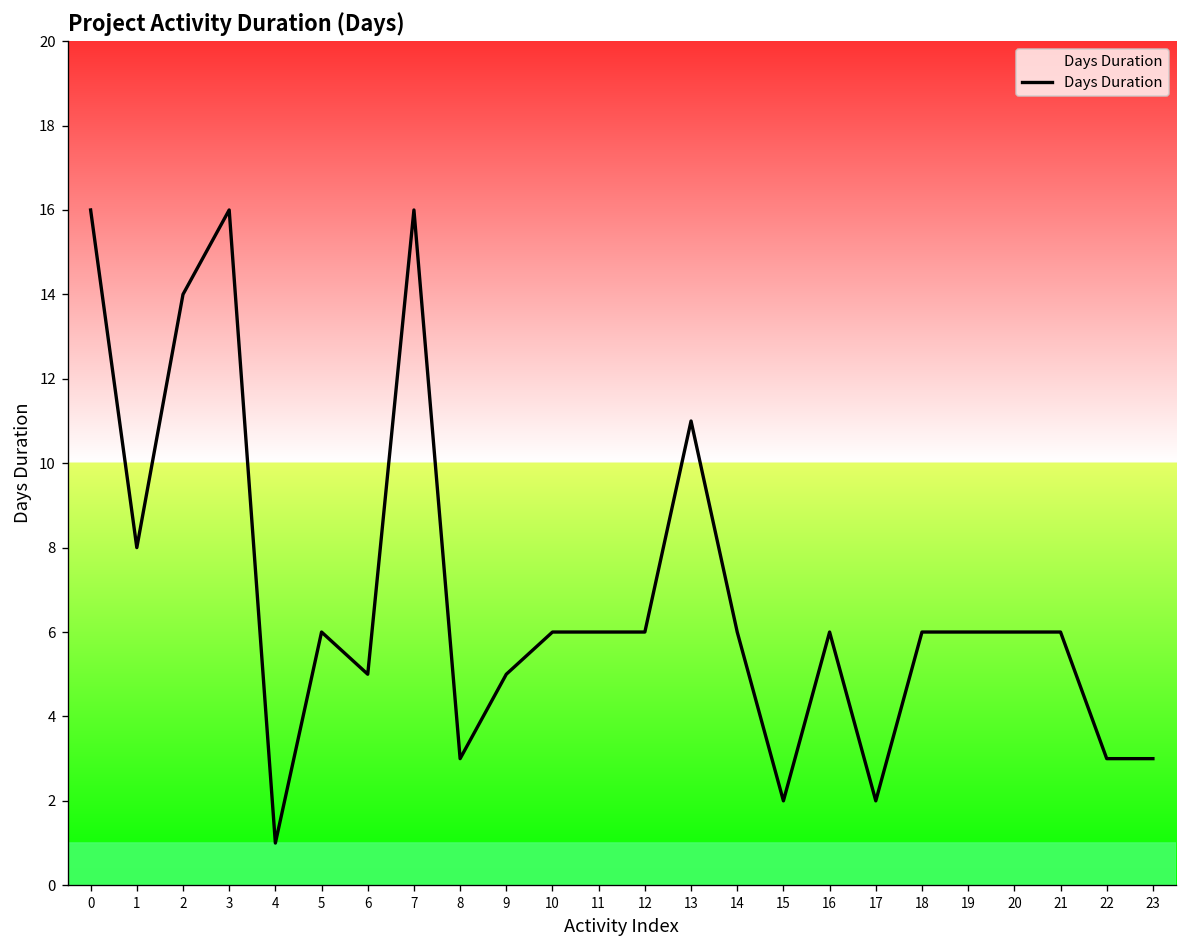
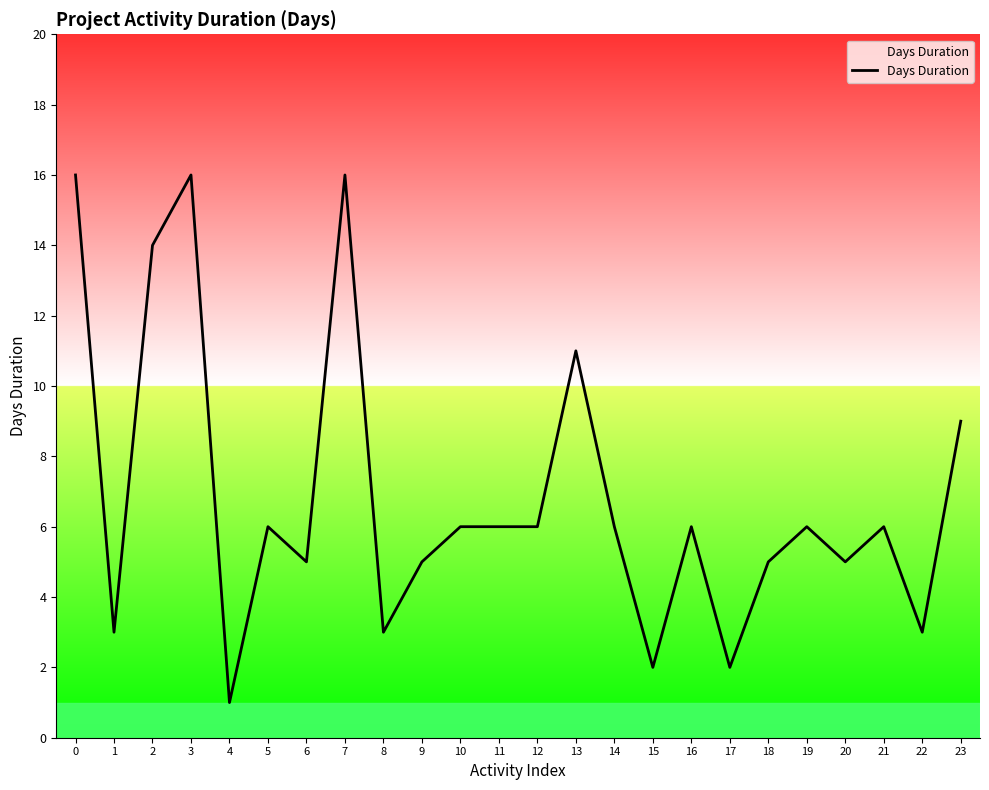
  {
    "0": 16,
-   "1": 8,
+   "1": 3,
    "2": 14,
    "3": 16,
    "5": 6,
    "6": 5,
    "7": 16,
    "8": 3,
    "9": 5,
    "10": 6,
    "11": 6,
    "12": 6,
    "13": 11,
    "14": 6,
    "15": 2,
    "16": 6,
    "17": 2,
-   "18": 6,
+   "18": 5,
    "19": 6,
-   "20": 6,
+   "20": 5,
    "21": 6,
    "22": 3,
-   "23": 3
+   "23": 9
  }
